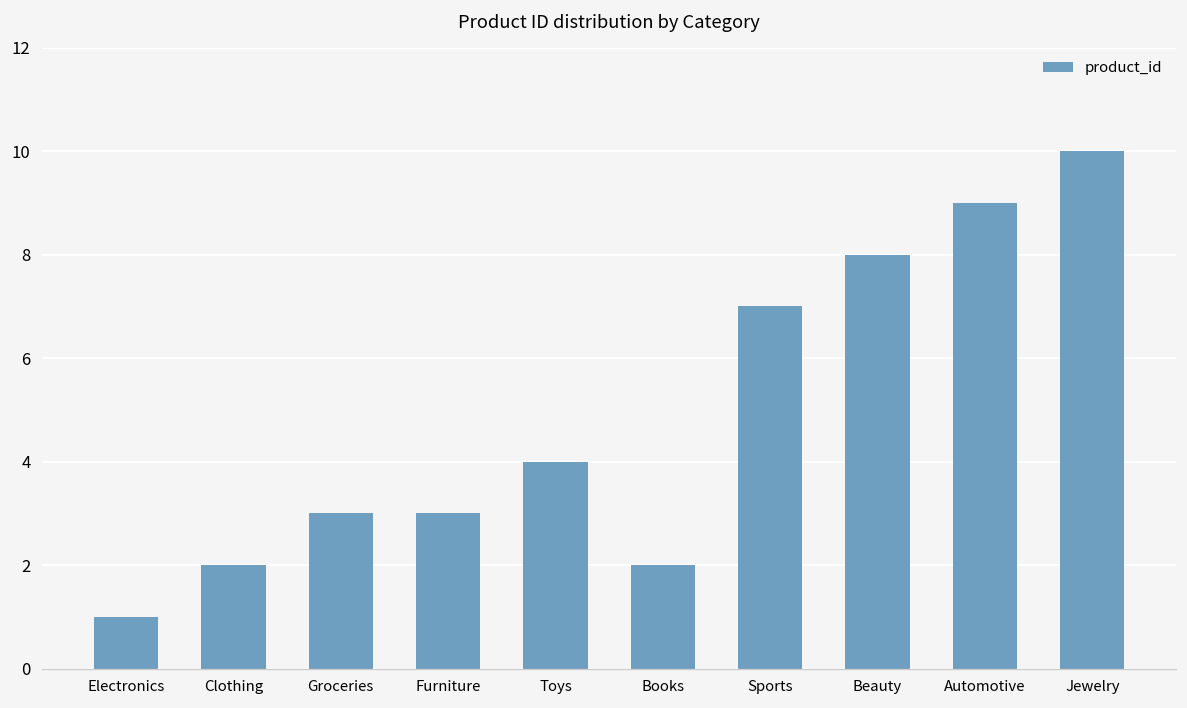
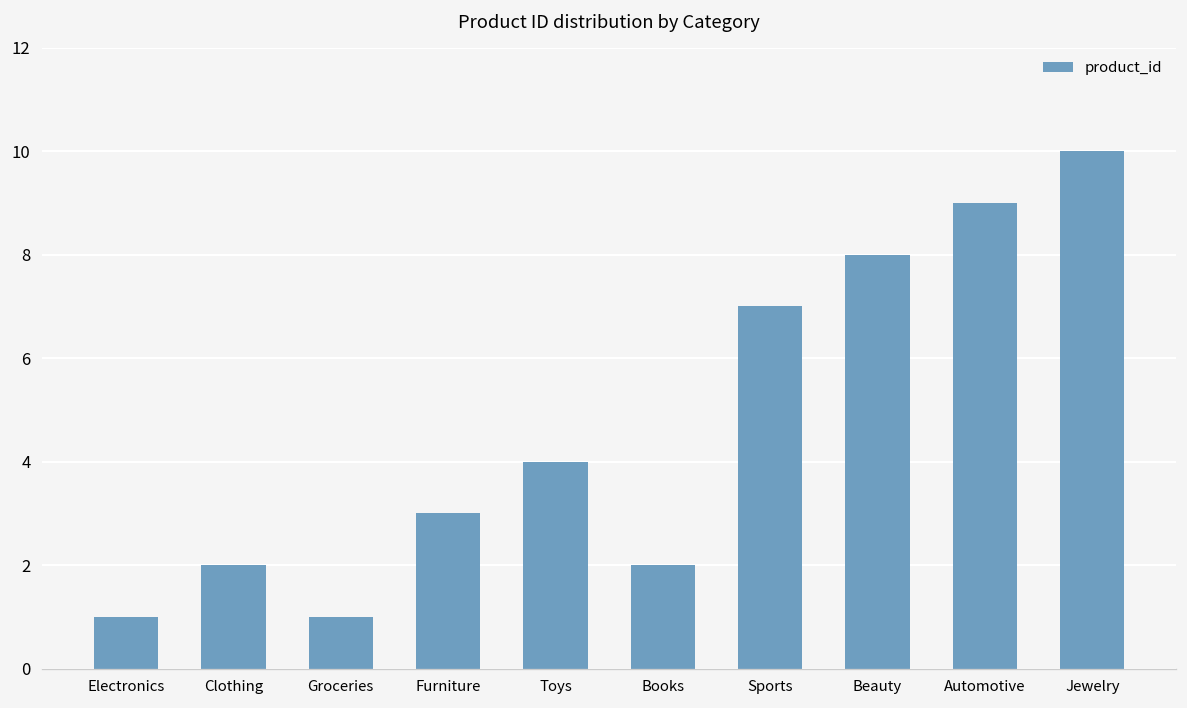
  {
    "Electronics": 1,
    "Clothing": 2,
-   "Groceries": 3,
+   "Groceries": 1,
    "Furniture": 3,
    "Toys": 4,
    "Books": 2,
    "Sports": 7,
    "Beauty": 8,
    "Automotive": 9,
    "Jewelry": 10
  }
